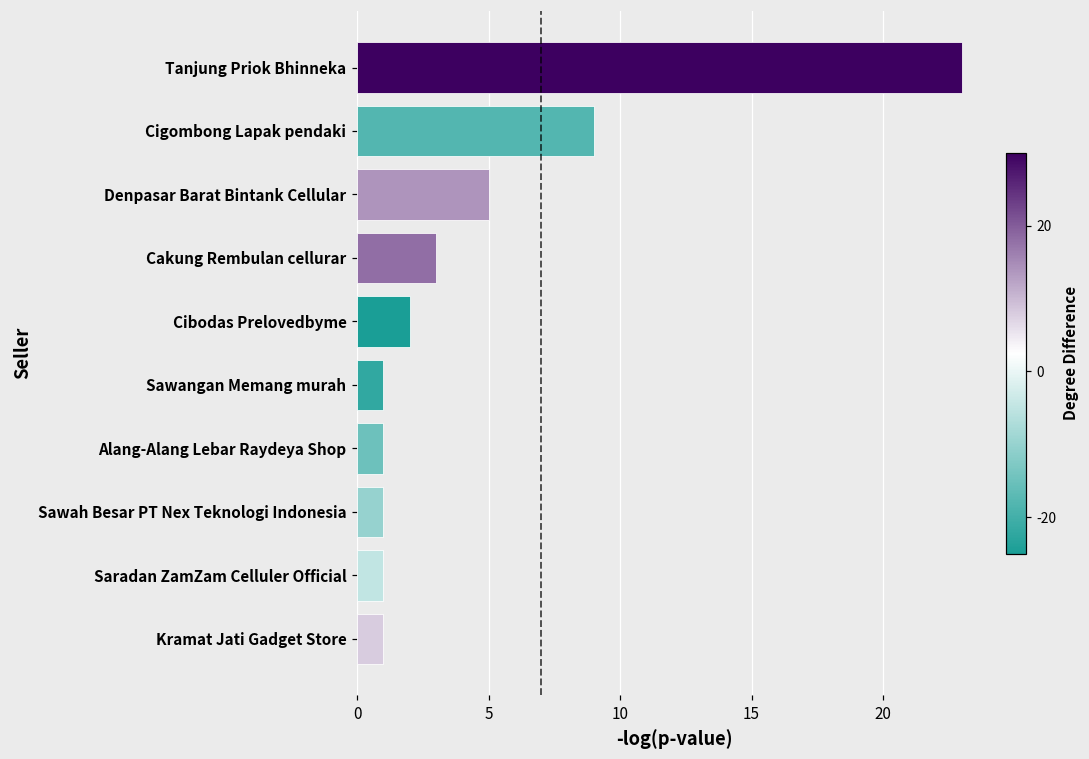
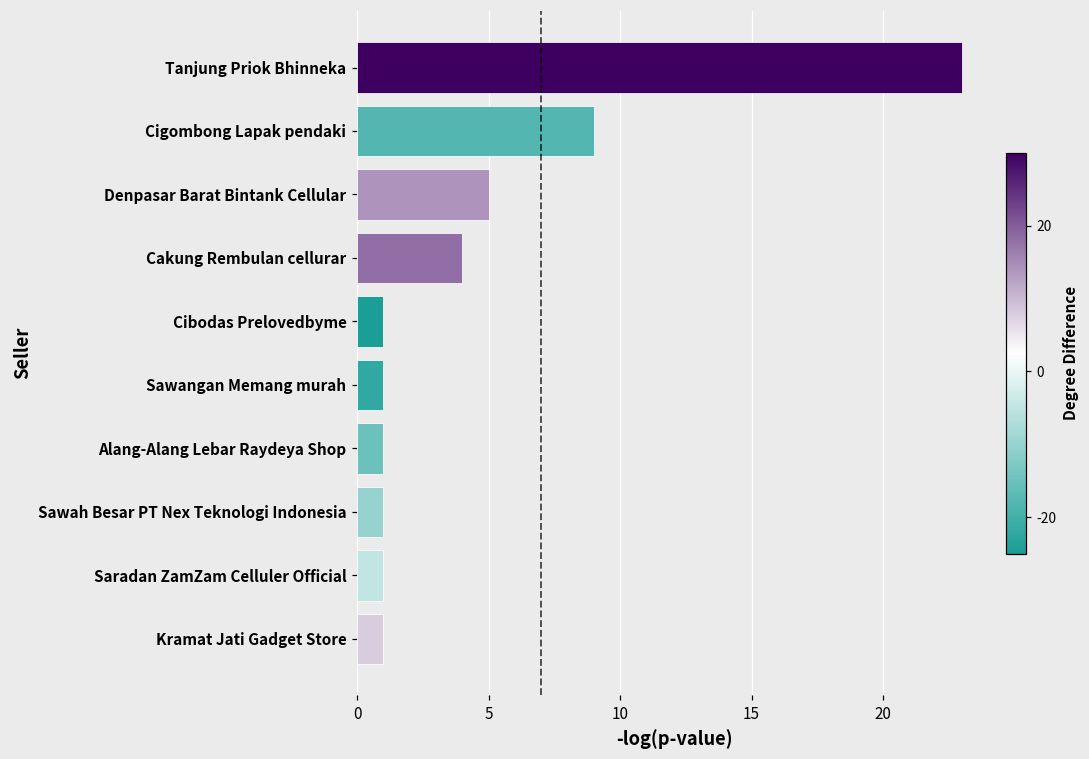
  {
    "Tanjung Priok Bhinneka": 23,
    "Cigombong Lapak pendaki": 9,
    "Denpasar Barat Bintank Cellular": 5,
-   "Cakung Rembulan cellurar": 3,
-   "Cibodas Prelovedbyme": 2,
+   "Cakung Rembulan cellurar": 4,
+   "Cibodas Prelovedbyme": 1,
    "Sawangan Memang murah": 1,
    "Alang-Alang Lebar Raydeya Shop": 1,
    "Sawah Besar PT Nex Teknologi Indonesia": 1,
    "Saradan ZamZam Celluler Official": 1,
    "Kramat Jati Gadget Store": 1
  }
